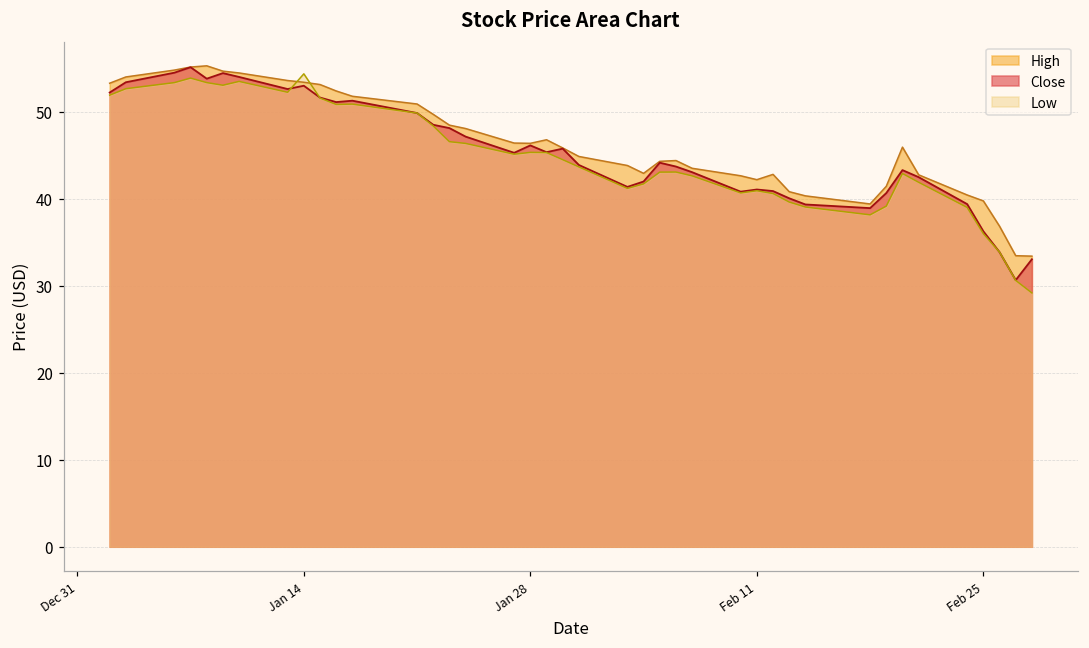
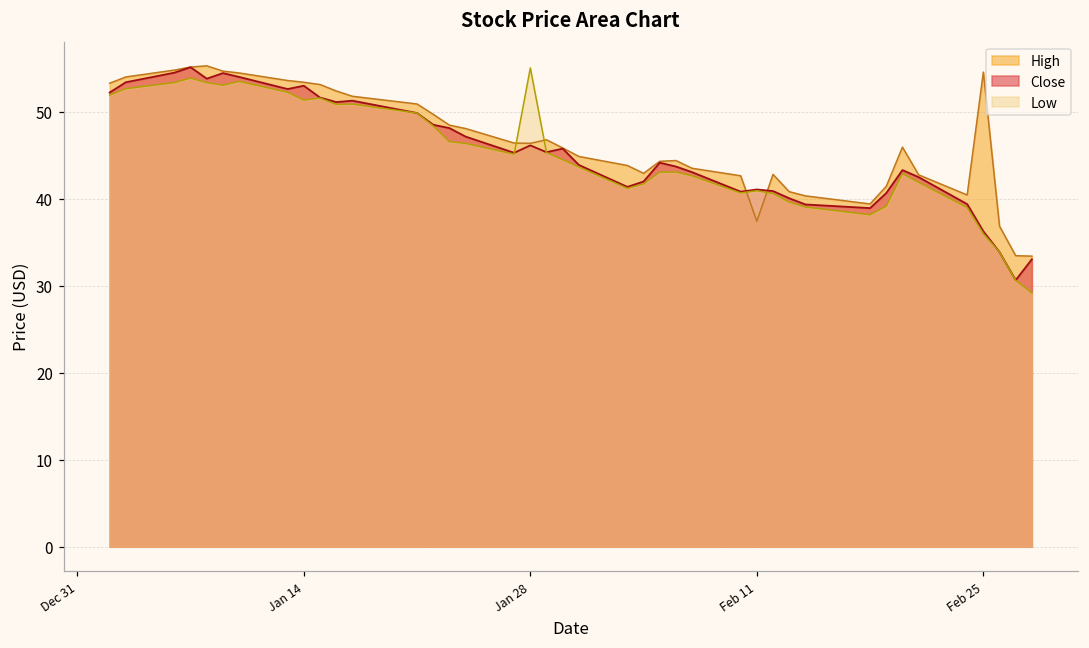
  {
    "High": {
      "Jan 14": 53,
-     "Feb 11": 42,
-     "Feb 25": 40
+     "Feb 11": 37,
+     "Feb 25": 55
    },
    "Close": {
      "Jan 14": 53
    },
    "Low": {
-     "Jan 14": 54,
-     "Jan 28": 45
+     "Jan 14": 51,
+     "Jan 28": 55
    }
  }
